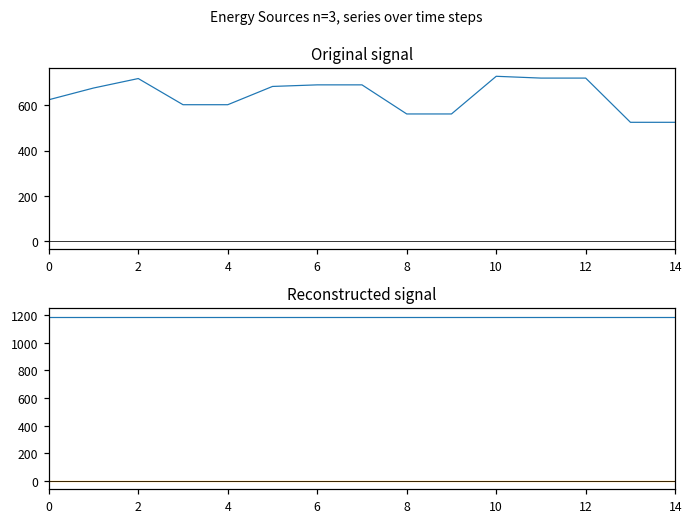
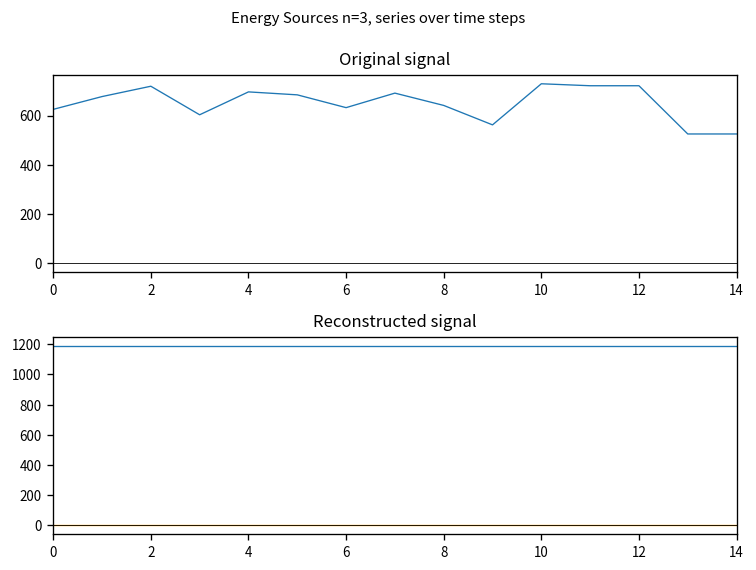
  {
    "Original signal": {
      "0": 630,
      "2": 720,
-     "4": 600,
-     "6": 690,
-     "8": 560,
+     "4": 700,
+     "6": 630,
+     "8": 640,
      "10": 730,
      "12": 720,
      "14": 530
    }
  }
